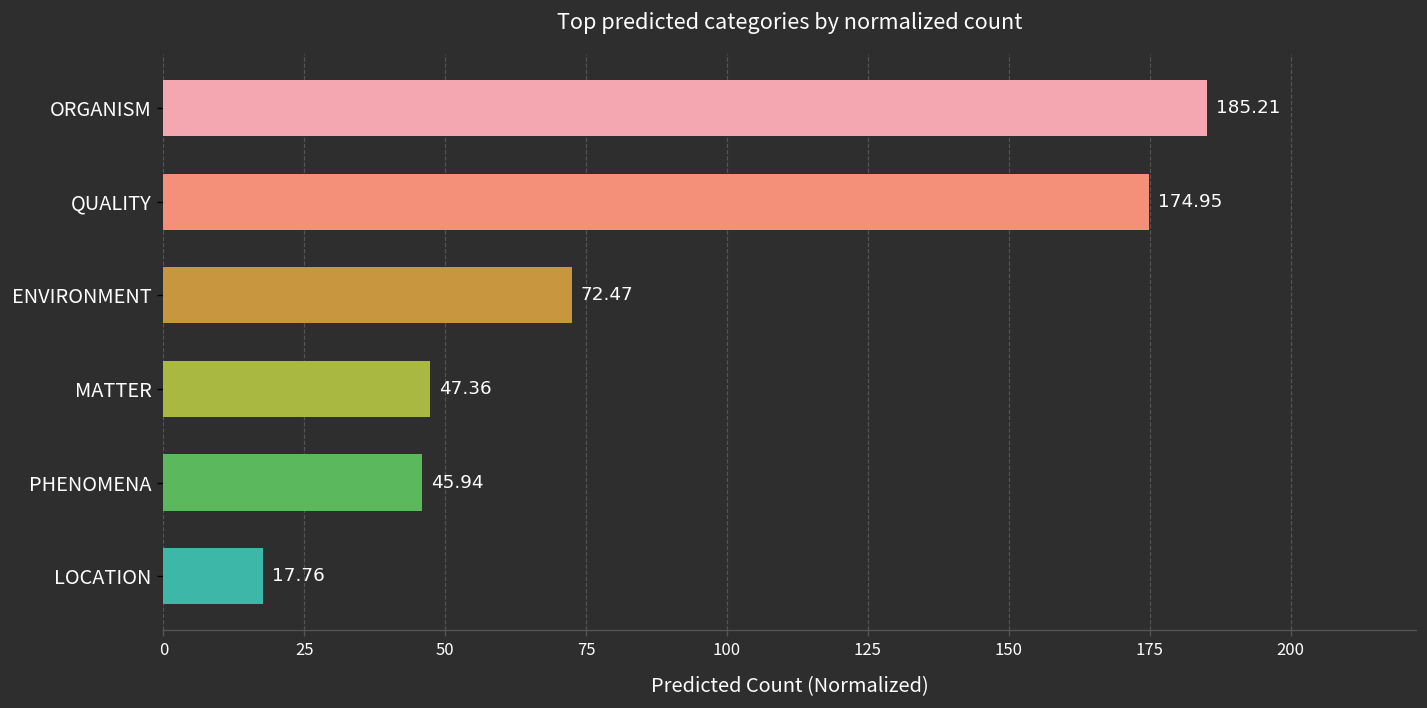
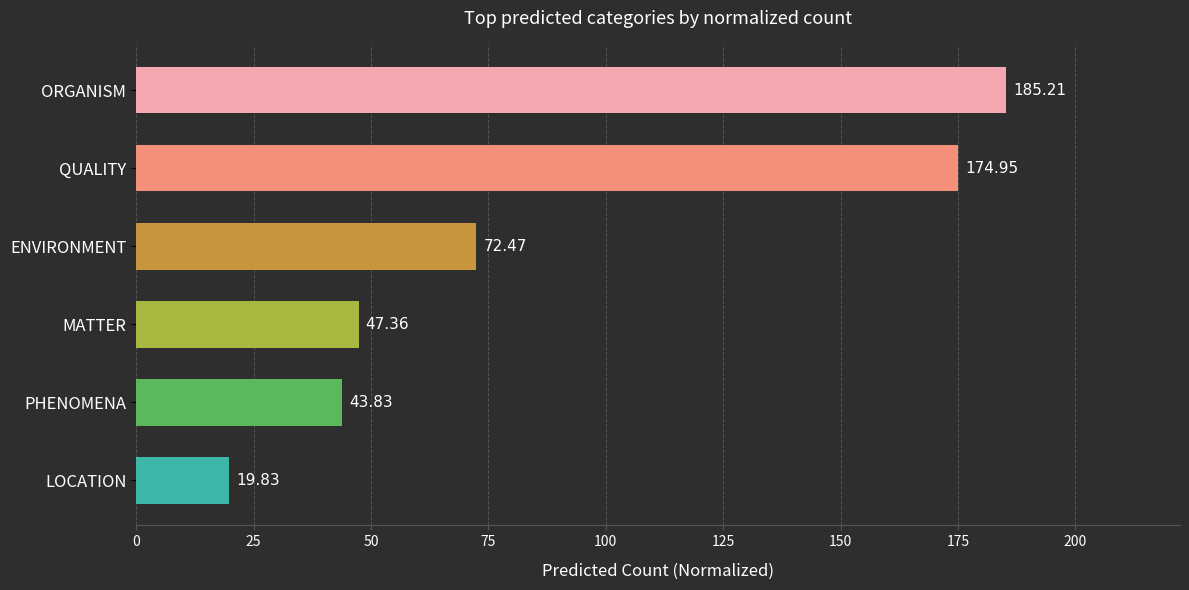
  {
    "ORGANISM": 185.21,
    "QUALITY": 174.95,
    "ENVIRONMENT": 72.47,
    "MATTER": 47.36,
-   "PHENOMENA": 45.94,
-   "LOCATION": 17.76
+   "PHENOMENA": 43.83,
+   "LOCATION": 19.83
  }
